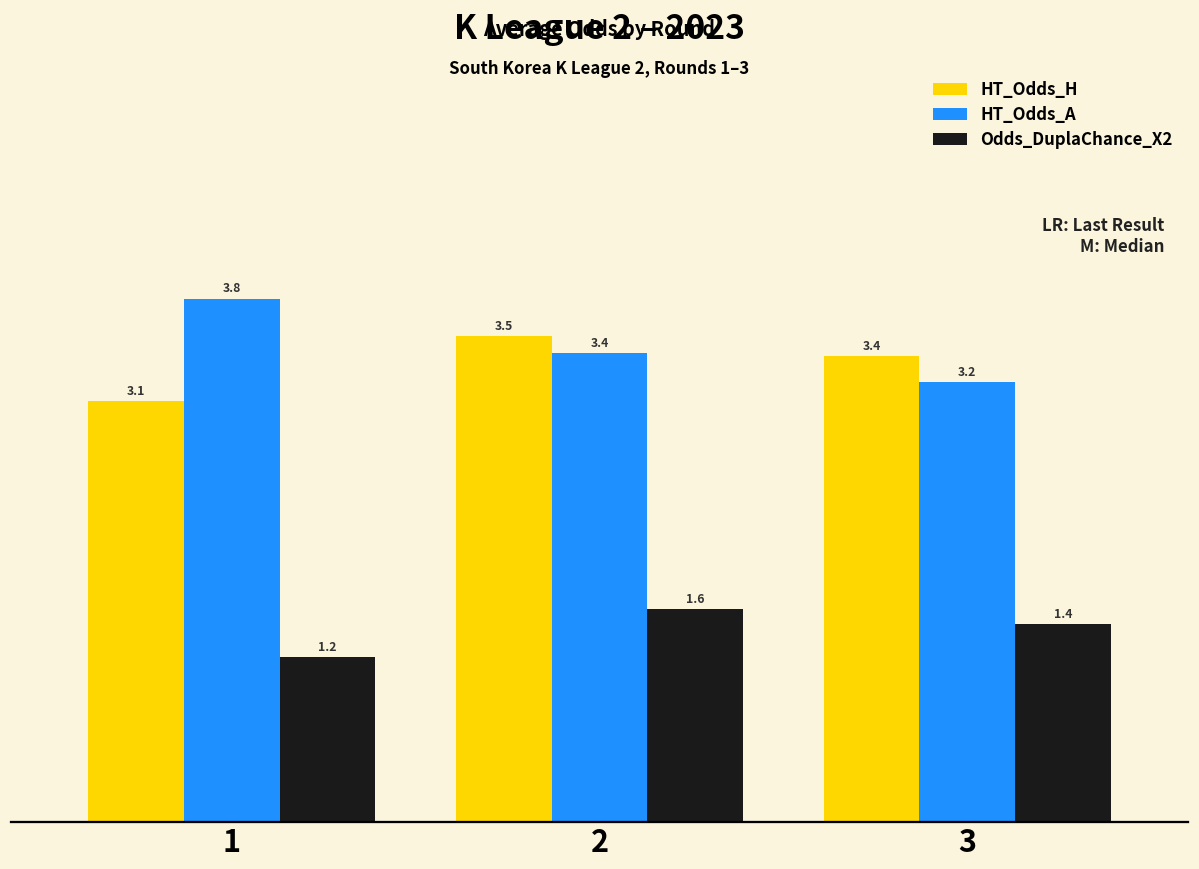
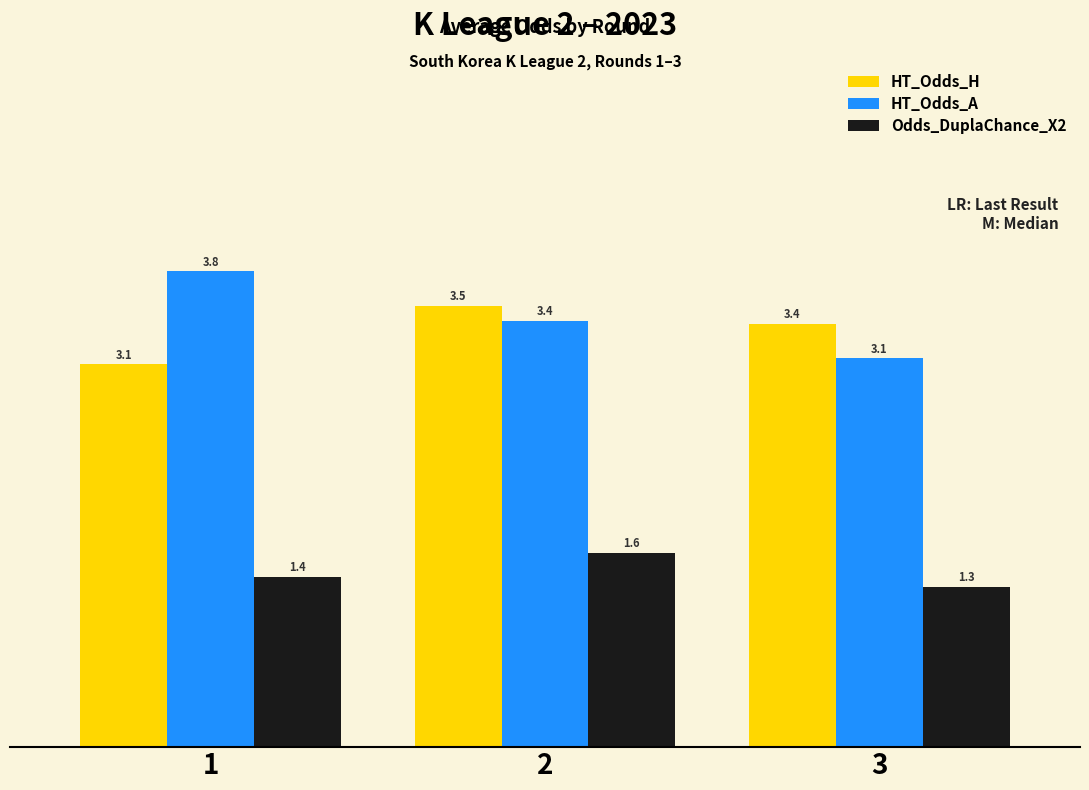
  {
    "HT_Odds_H": {
      "1": 3.1,
      "2": 3.5,
      "3": 3.4
    },
    "HT_Odds_A": {
      "1": 3.8,
      "2": 3.4,
-     "3": 3.2
+     "3": 3.1
    },
    "Odds_DuplaChance_X2": {
-     "1": 1.2,
+     "1": 1.4,
      "2": 1.6,
-     "3": 1.4
+     "3": 1.3
    }
  }
